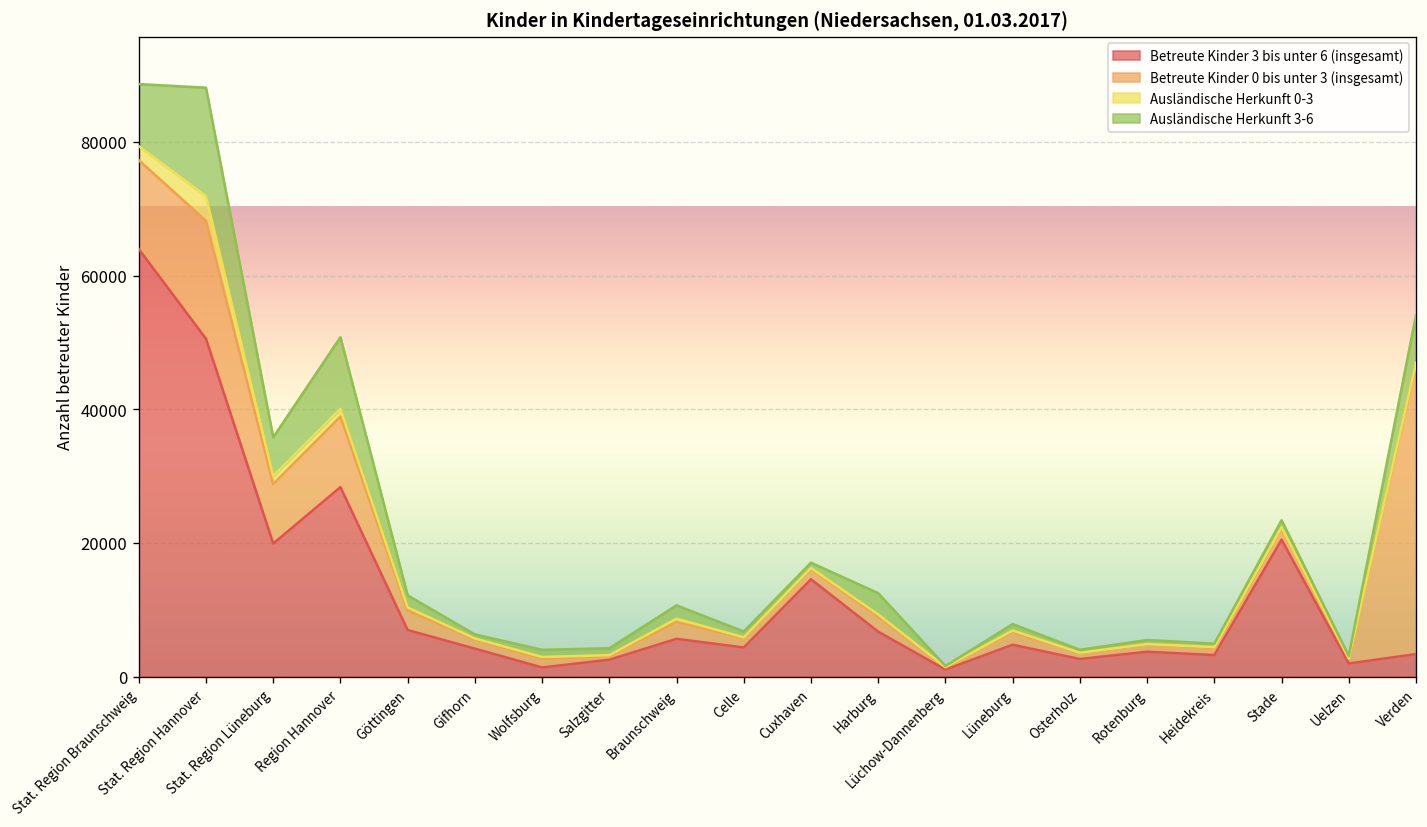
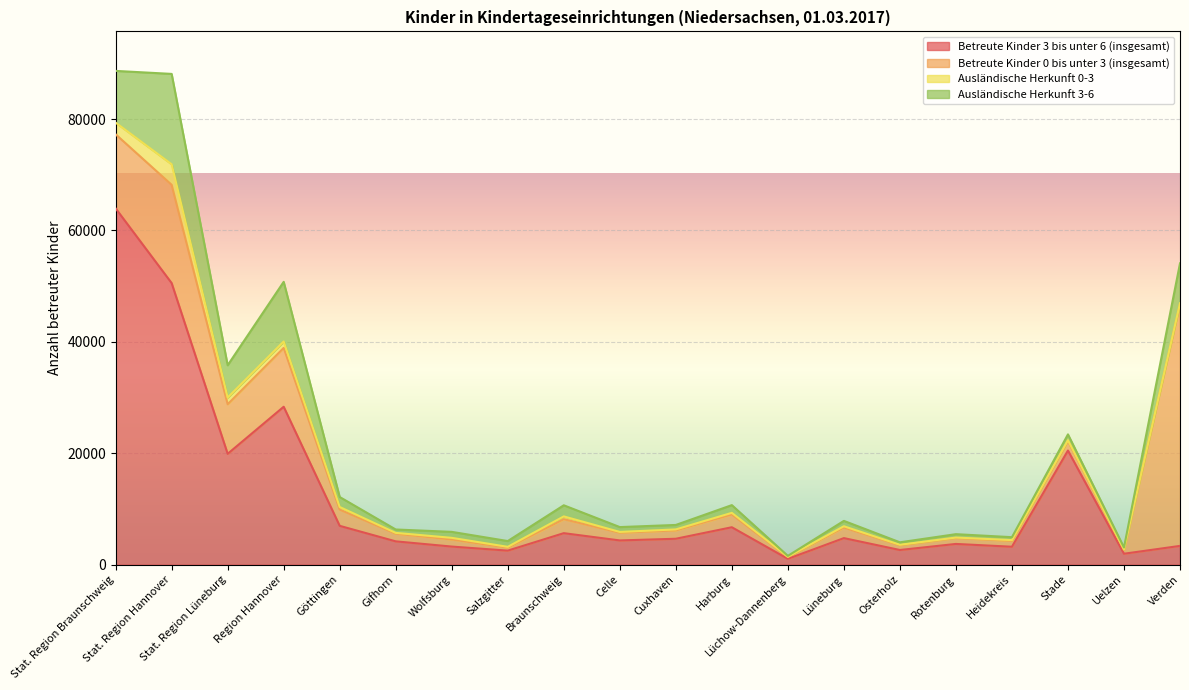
  {
    "Betreute Kinder 3 bis unter 6 (insgesamt)": {
      "Stat. Region Braunschweig": 64000,
      "Stat. Region Hannover": 51000,
      "Stat. Region Lüneburg": 20000,
      "Region Hannover": 28000,
      "Göttingen": 7000,
      "Gifhorn": 4000,
-     "Wolfsburg": 1000,
+     "Wolfsburg": 3000,
      "Salzgitter": 3000,
      "Braunschweig": 6000,
      "Celle": 4000,
-     "Cuxhaven": 15000,
+     "Cuxhaven": 5000,
      "Harburg": 7000,
      "Lüneburg": 5000,
      "Osterholz": 3000,
      "Rotenburg": 4000,
      "Heidekreis": 3000,
      "Stade": 20000,
      "Uelzen": 2000,
      "Verden": 3000
    },
    "Betreute Kinder 0 bis unter 3 (insgesamt)": {
      "Stat. Region Braunschweig": 13000,
      "Stat. Region Hannover": 18000,
      "Stat. Region Lüneburg": 9000,
      "Region Hannover": 11000,
      "Göttingen": 3000,
      "Braunschweig": 3000
    },
    "Ausländische Herkunft 0-3": {
      "Stat. Region Braunschweig": 2000,
      "Stat. Region Hannover": 4000,
      "Stat. Region Lüneburg": 1000,
      "Region Hannover": 1000,
      "Göttingen": 0,
      "Braunschweig": 1000
    },
    "Ausländische Herkunft 3-6": {
      "Stat. Region Braunschweig": 9000,
      "Stat. Region Hannover": 16000,
      "Stat. Region Lüneburg": 6000,
      "Region Hannover": 11000,
      "Göttingen": 2000,
      "Gifhorn": 1000,
      "Wolfsburg": 1000,
      "Salzgitter": 1000,
      "Braunschweig": 2000,
      "Celle": 1000,
      "Cuxhaven": 1000,
-     "Harburg": 3000,
+     "Harburg": 1000,
      "Lüneburg": 1000,
      "Rotenburg": 1000,
      "Heidekreis": 1000,
      "Stade": 1000,
      "Verden": 7000
    }
  }
